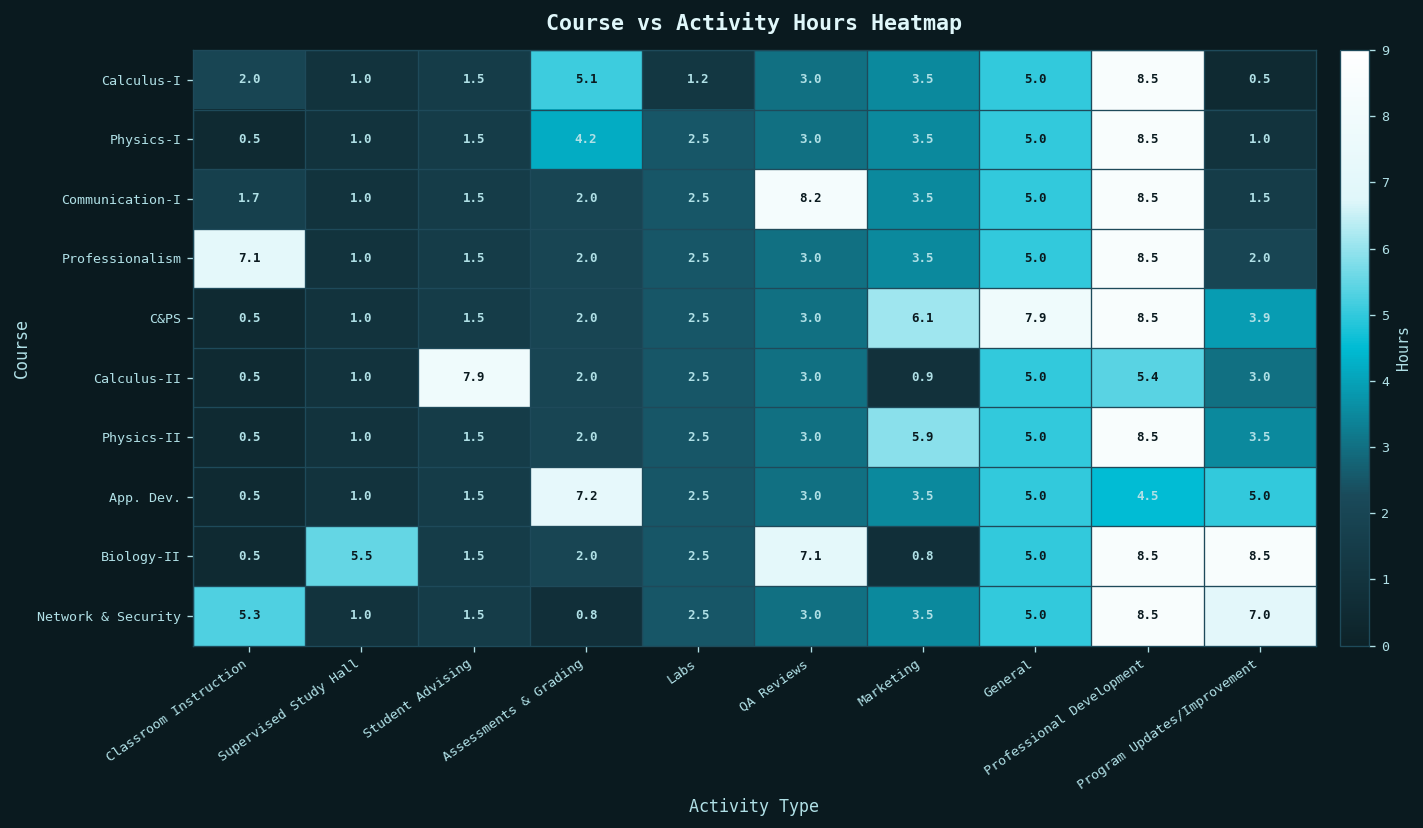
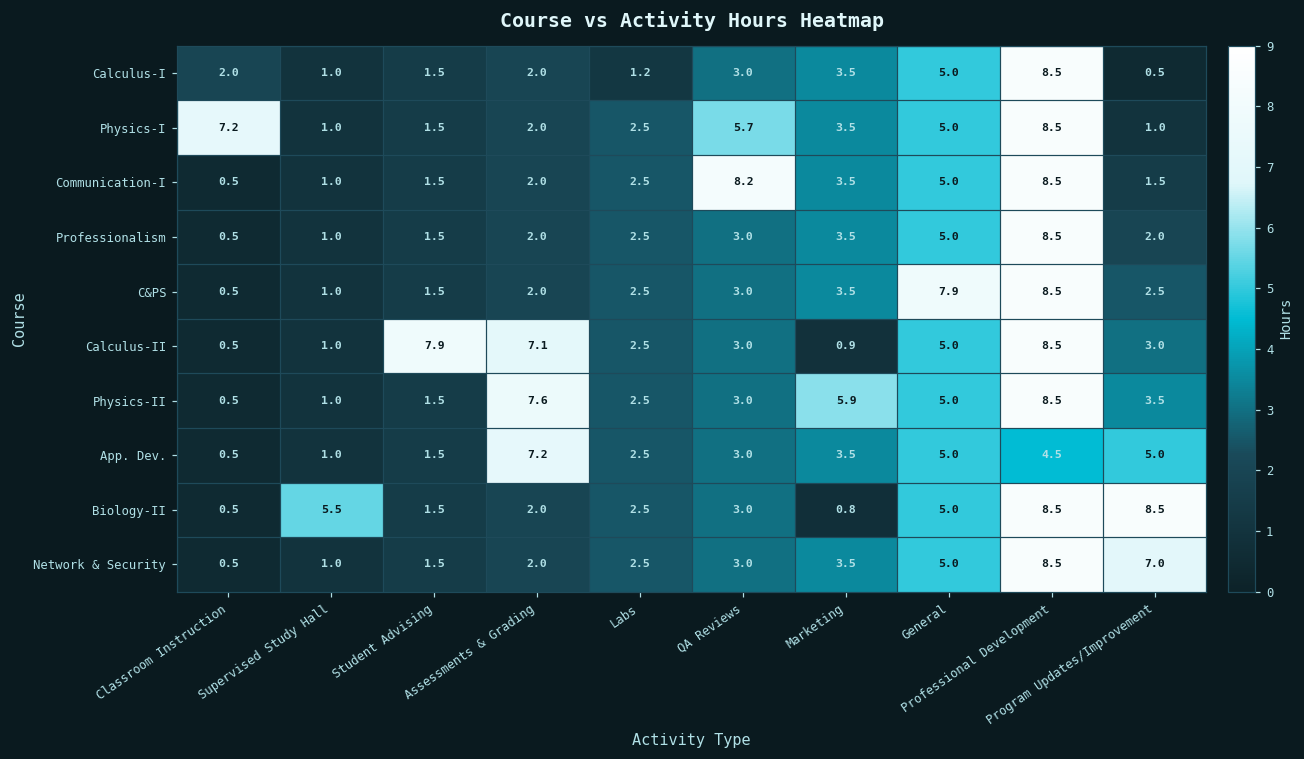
  {
    "Calculus-I": {
      "Classroom Instruction": 2.0,
      "Supervised Study Hall": 1.0,
      "Student Advising": 1.5,
-     "Assessments & Grading": 5.1,
+     "Assessments & Grading": 2.0,
      "Labs": 1.2,
      "QA Reviews": 3.0,
      "Marketing": 3.5,
      "General": 5.0,
      "Professional Development": 8.5,
      "Program Updates/Improvement": 0.5
    },
    "Physics-I": {
-     "Classroom Instruction": 0.5,
+     "Classroom Instruction": 7.2,
      "Supervised Study Hall": 1.0,
      "Student Advising": 1.5,
-     "Assessments & Grading": 4.2,
+     "Assessments & Grading": 2.0,
      "Labs": 2.5,
-     "QA Reviews": 3.0,
+     "QA Reviews": 5.7,
      "Marketing": 3.5,
      "General": 5.0,
      "Professional Development": 8.5,
      "Program Updates/Improvement": 1.0
    },
    "Communication-I": {
-     "Classroom Instruction": 1.7,
+     "Classroom Instruction": 0.5,
      "Supervised Study Hall": 1.0,
      "Student Advising": 1.5,
      "Assessments & Grading": 2.0,
      "Labs": 2.5,
      "QA Reviews": 8.2,
      "Marketing": 3.5,
      "General": 5.0,
      "Professional Development": 8.5,
      "Program Updates/Improvement": 1.5
    },
    "Professionalism": {
-     "Classroom Instruction": 7.1,
+     "Classroom Instruction": 0.5,
      "Supervised Study Hall": 1.0,
      "Student Advising": 1.5,
      "Assessments & Grading": 2.0,
      "Labs": 2.5,
      "QA Reviews": 3.0,
      "Marketing": 3.5,
      "General": 5.0,
      "Professional Development": 8.5,
      "Program Updates/Improvement": 2.0
    },
    "C&PS": {
      "Classroom Instruction": 0.5,
      "Supervised Study Hall": 1.0,
      "Student Advising": 1.5,
      "Assessments & Grading": 2.0,
      "Labs": 2.5,
      "QA Reviews": 3.0,
-     "Marketing": 6.1,
+     "Marketing": 3.5,
      "General": 7.9,
      "Professional Development": 8.5,
-     "Program Updates/Improvement": 3.9
+     "Program Updates/Improvement": 2.5
    },
    "Calculus-II": {
      "Classroom Instruction": 0.5,
      "Supervised Study Hall": 1.0,
      "Student Advising": 7.9,
-     "Assessments & Grading": 2.0,
+     "Assessments & Grading": 7.1,
      "Labs": 2.5,
      "QA Reviews": 3.0,
      "Marketing": 0.9,
      "General": 5.0,
-     "Professional Development": 5.4,
+     "Professional Development": 8.5,
      "Program Updates/Improvement": 3.0
    },
    "Physics-II": {
      "Classroom Instruction": 0.5,
      "Supervised Study Hall": 1.0,
      "Student Advising": 1.5,
-     "Assessments & Grading": 2.0,
+     "Assessments & Grading": 7.6,
      "Labs": 2.5,
      "QA Reviews": 3.0,
      "Marketing": 5.9,
      "General": 5.0,
      "Professional Development": 8.5,
      "Program Updates/Improvement": 3.5
    },
    "App. Dev.": {
      "Classroom Instruction": 0.5,
      "Supervised Study Hall": 1.0,
      "Student Advising": 1.5,
      "Assessments & Grading": 7.2,
      "Labs": 2.5,
      "QA Reviews": 3.0,
      "Marketing": 3.5,
      "General": 5.0,
      "Professional Development": 4.5,
      "Program Updates/Improvement": 5.0
    },
    "Biology-II": {
      "Classroom Instruction": 0.5,
      "Supervised Study Hall": 5.5,
      "Student Advising": 1.5,
      "Assessments & Grading": 2.0,
      "Labs": 2.5,
-     "QA Reviews": 7.1,
+     "QA Reviews": 3.0,
      "Marketing": 0.8,
      "General": 5.0,
      "Professional Development": 8.5,
      "Program Updates/Improvement": 8.5
    },
    "Network & Security": {
-     "Classroom Instruction": 5.3,
+     "Classroom Instruction": 0.5,
      "Supervised Study Hall": 1.0,
      "Student Advising": 1.5,
-     "Assessments & Grading": 0.8,
+     "Assessments & Grading": 2.0,
      "Labs": 2.5,
      "QA Reviews": 3.0,
      "Marketing": 3.5,
      "General": 5.0,
      "Professional Development": 8.5,
      "Program Updates/Improvement": 7.0
    }
  }
